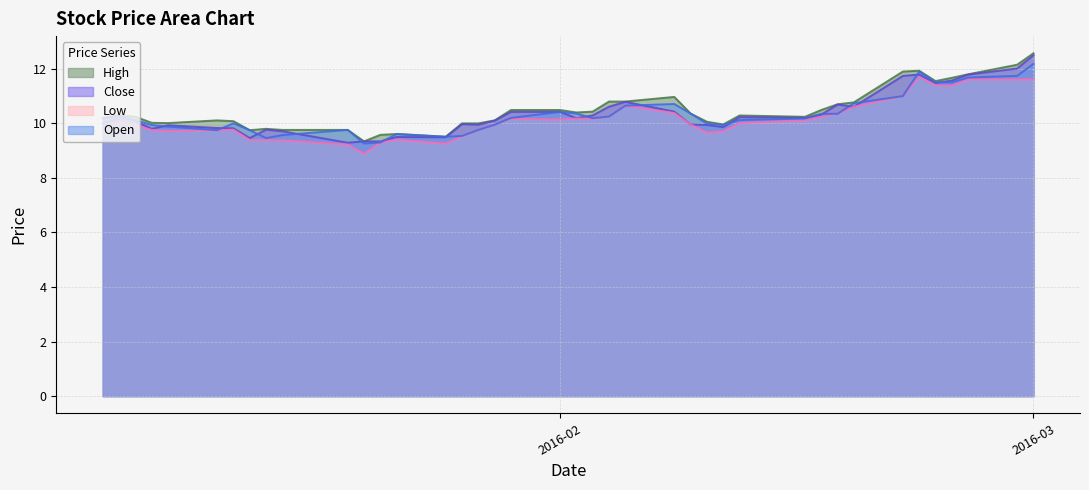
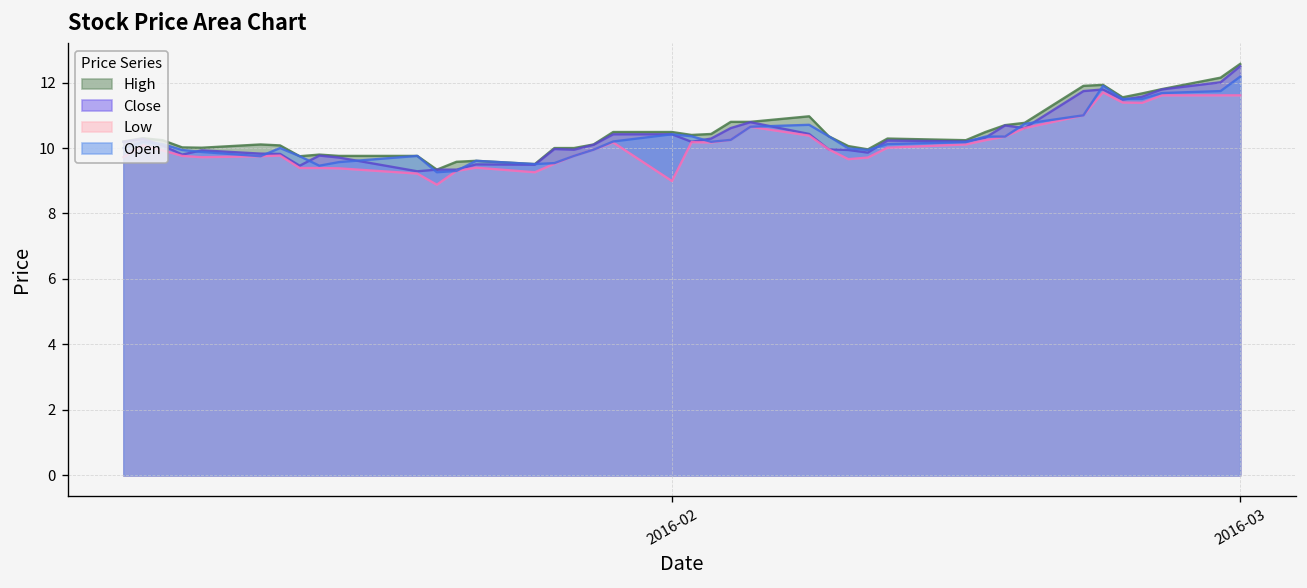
  {
    "Low": {
-     "2016-02": 10.1,
+     "2016-02": 9.0,
      "2016-03": 11.6
    }
  }
